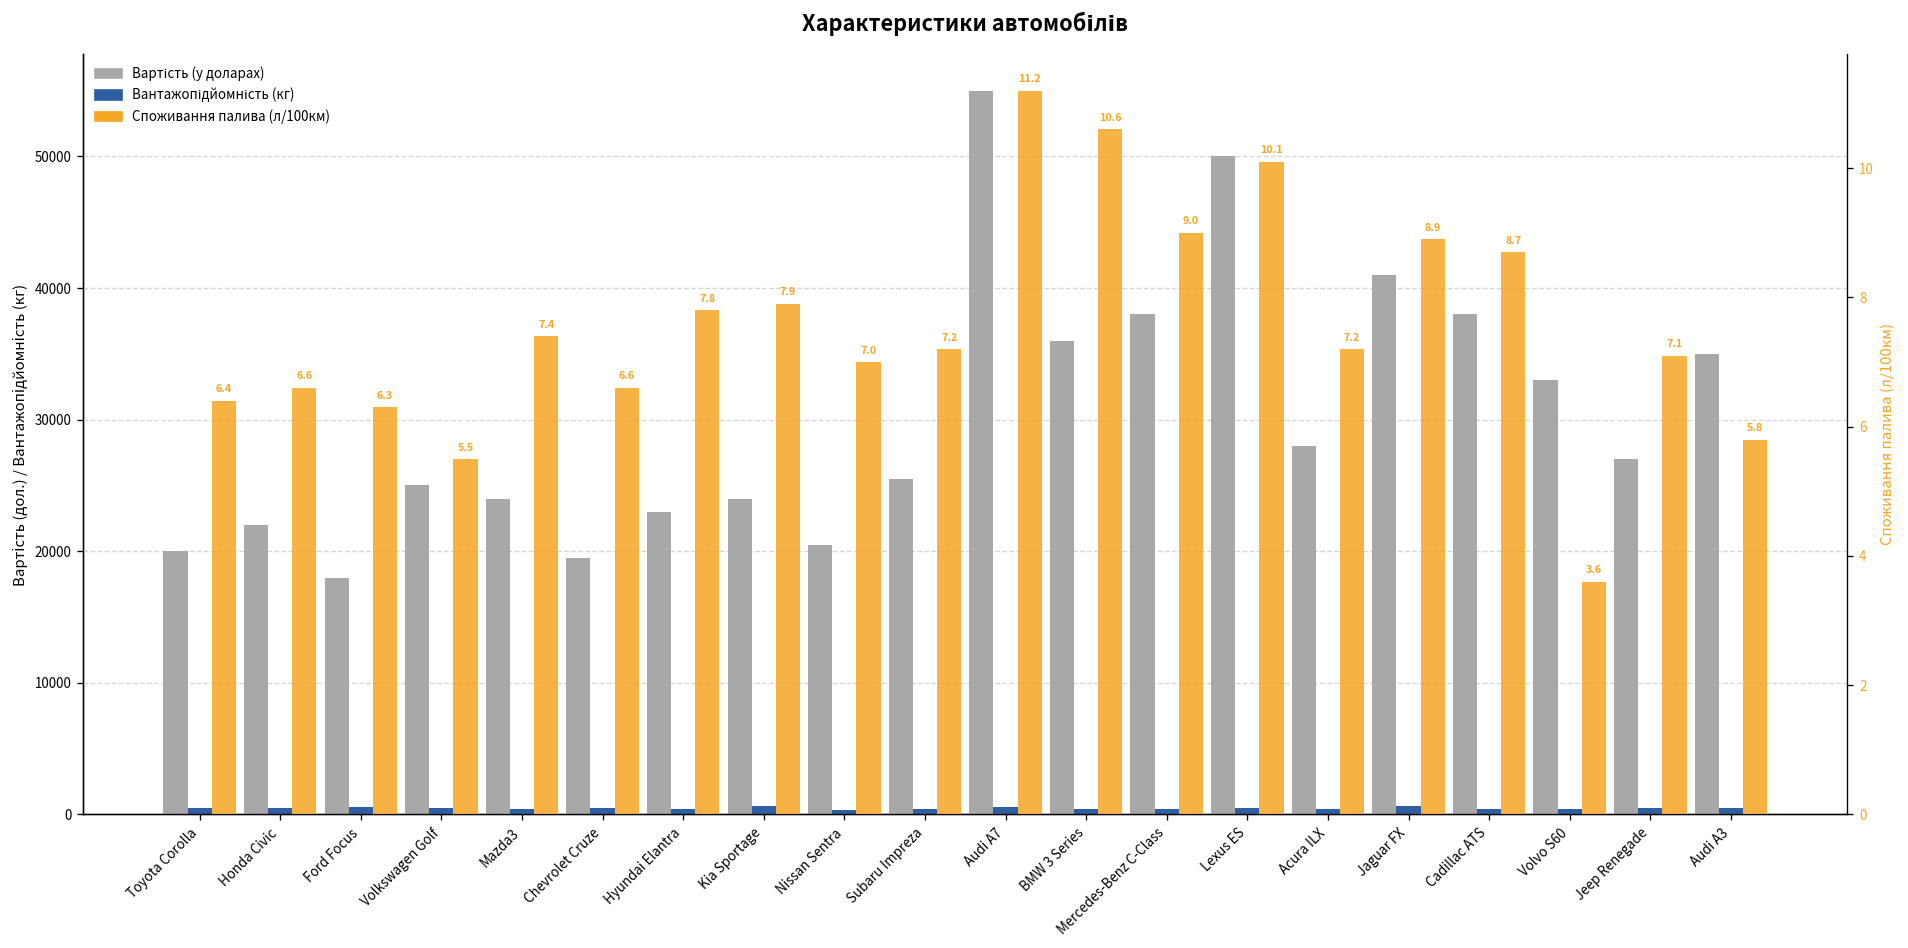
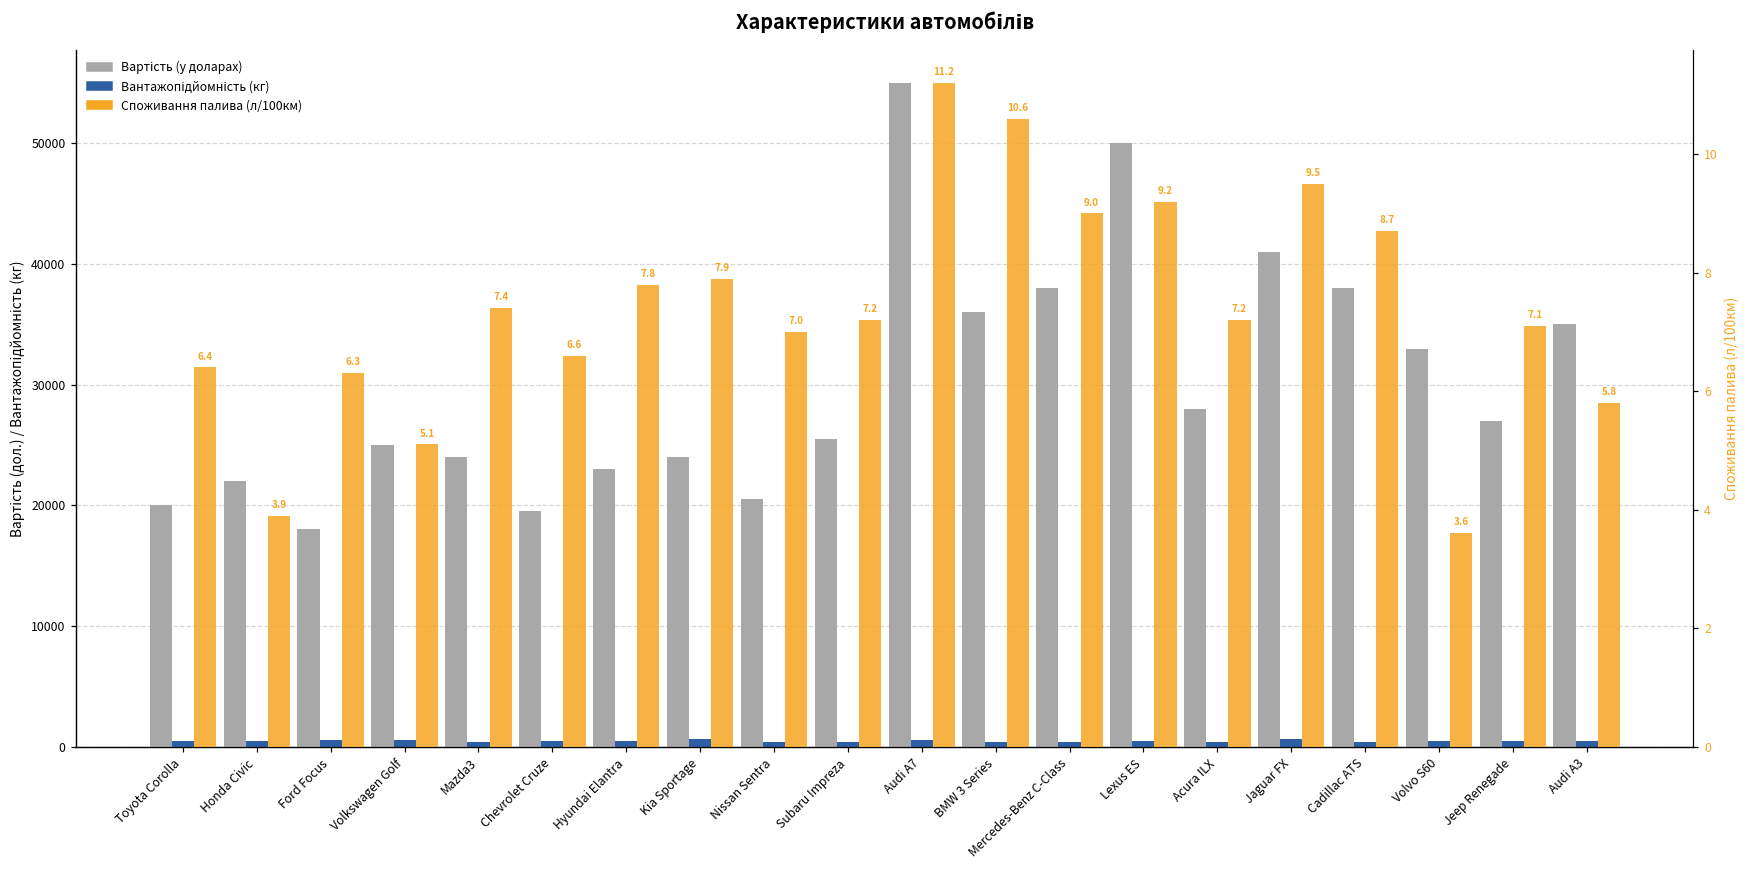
  {
    "Споживання палива (л/100км)": {
      "Toyota Corolla": 6.4,
-     "Honda Civic": 6.6,
+     "Honda Civic": 3.9,
      "Ford Focus": 6.3,
-     "Volkswagen Golf": 5.5,
+     "Volkswagen Golf": 5.1,
      "Mazda3": 7.4,
      "Chevrolet Cruze": 6.6,
      "Hyundai Elantra": 7.8,
      "Kia Sportage": 7.9,
      "Nissan Sentra": 7.0,
      "Subaru Impreza": 7.2,
      "Audi A7": 11.2,
      "BMW 3 Series": 10.6,
      "Mercedes-Benz C-Class": 9.0,
-     "Lexus ES": 10.1,
+     "Lexus ES": 9.2,
      "Acura ILX": 7.2,
-     "Jaguar FX": 8.9,
+     "Jaguar FX": 9.5,
      "Cadillac ATS": 8.7,
      "Volvo S60": 3.6,
      "Jeep Renegade": 7.1,
      "Audi A3": 5.8
    }
  }
